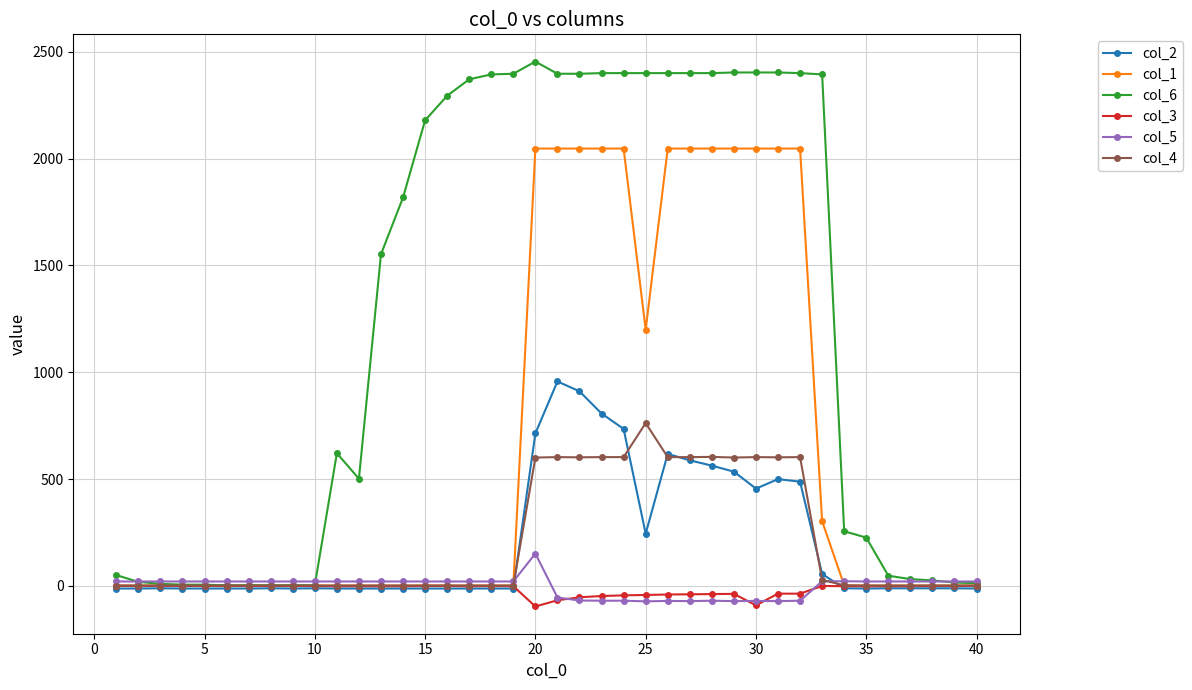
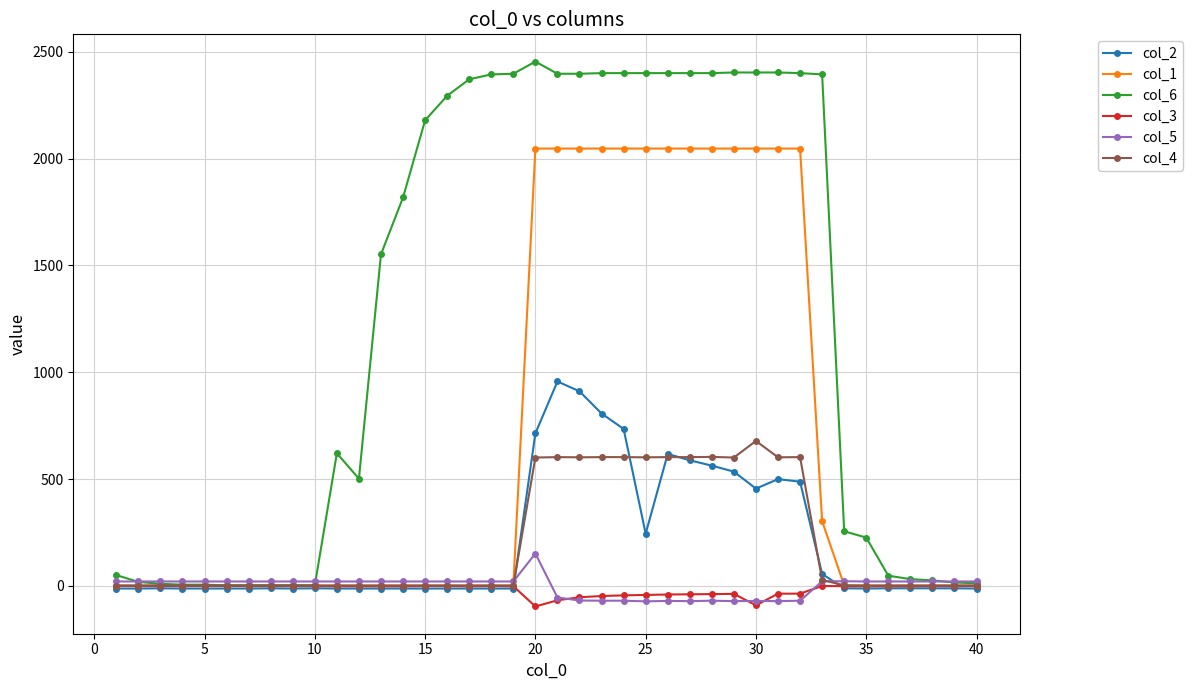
  {
    "col_2": {
      "20": 710,
      "25": 240,
      "30": 460
    },
    "col_1": {
      "20": 2050,
-     "25": 1200,
+     "25": 2050,
      "30": 2050
    },
    "col_6": {
      "15": 2180,
      "20": 2450,
      "25": 2400,
      "30": 2400,
      "35": 230
    },
    "col_3": {
      "20": -100,
      "25": -40,
      "30": -90
    },
    "col_5": {
      "5": 20,
      "10": 20,
      "15": 20,
      "20": 150,
      "25": -70,
      "30": -70,
      "35": 20
    },
    "col_4": {
      "20": 600,
-     "25": 760,
-     "30": 600
+     "25": 600,
+     "30": 680
    }
  }
